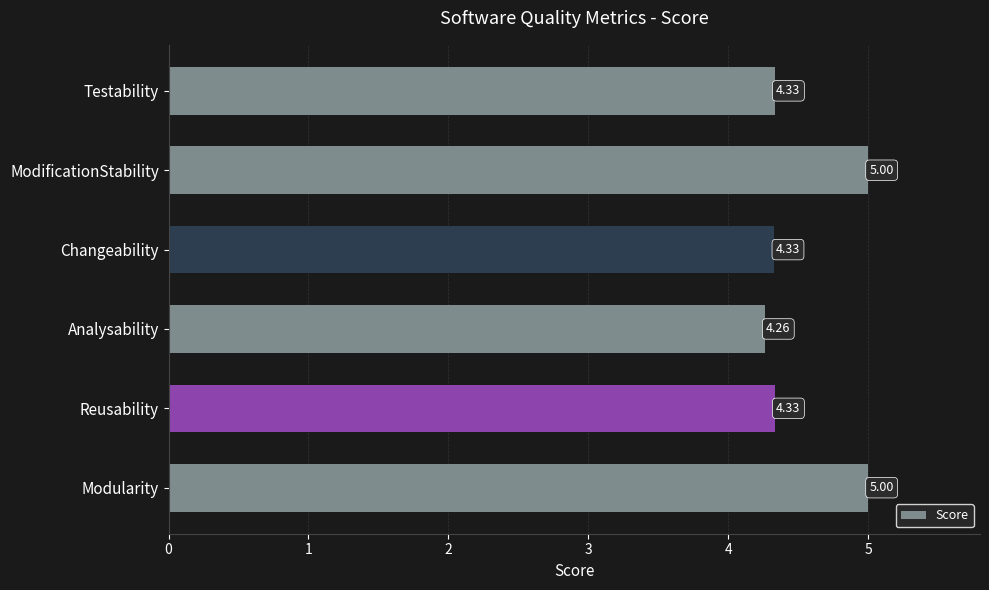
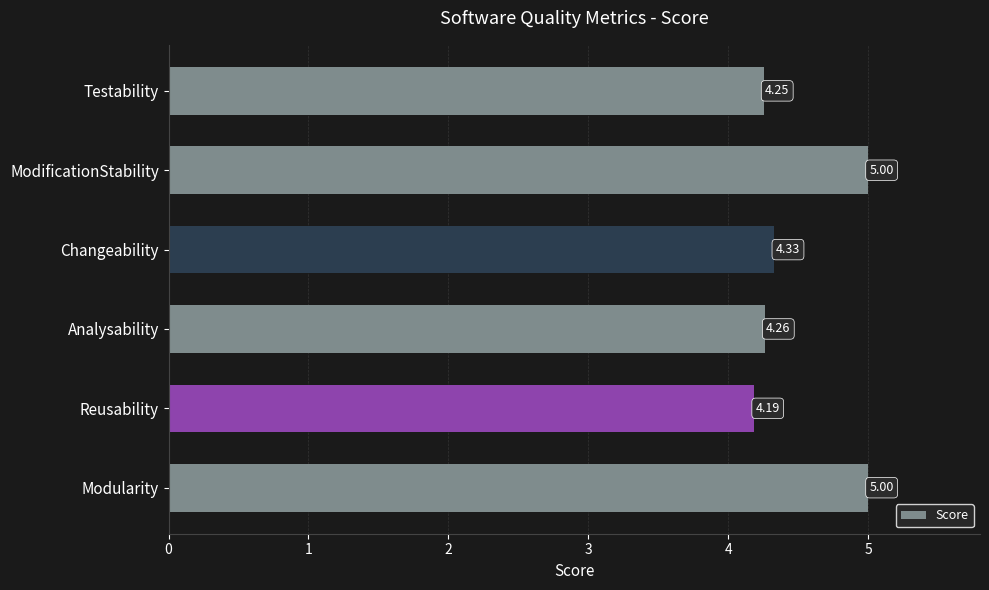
  {
-   "Testability": 4.33,
-   "Reusability": 4.33
+   "Testability": 4.25,
+   "Reusability": 4.19
  }
